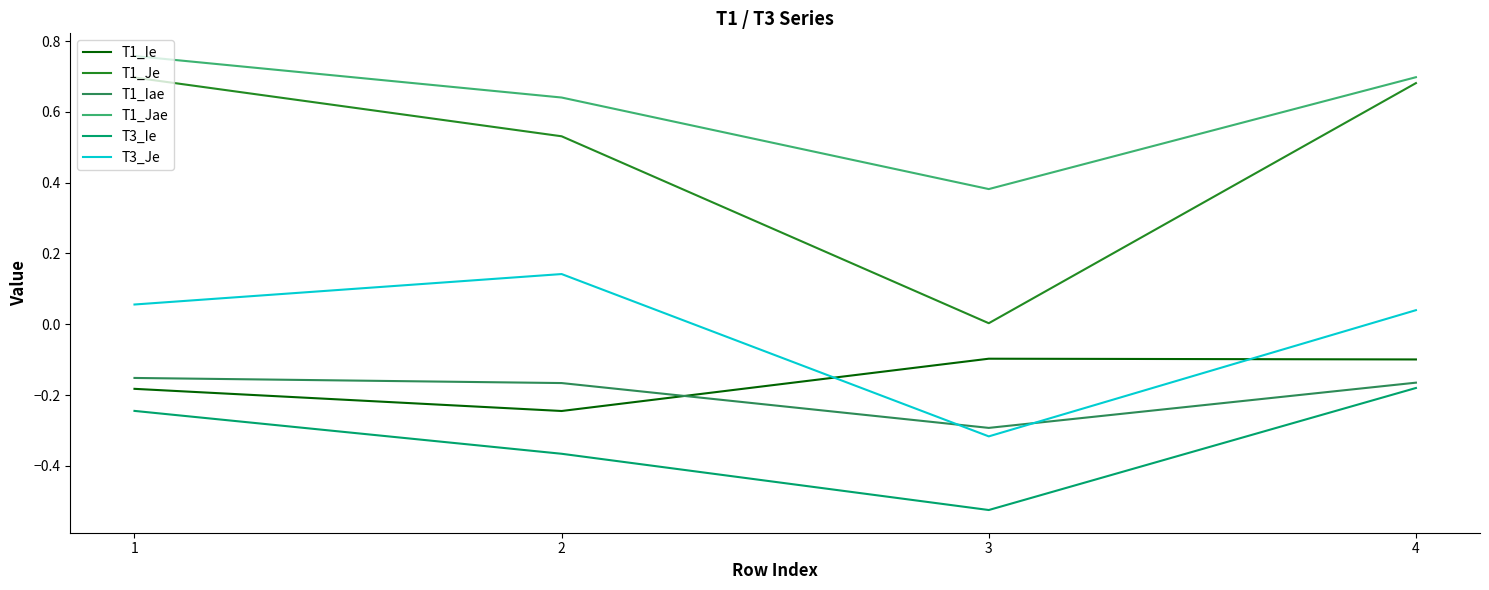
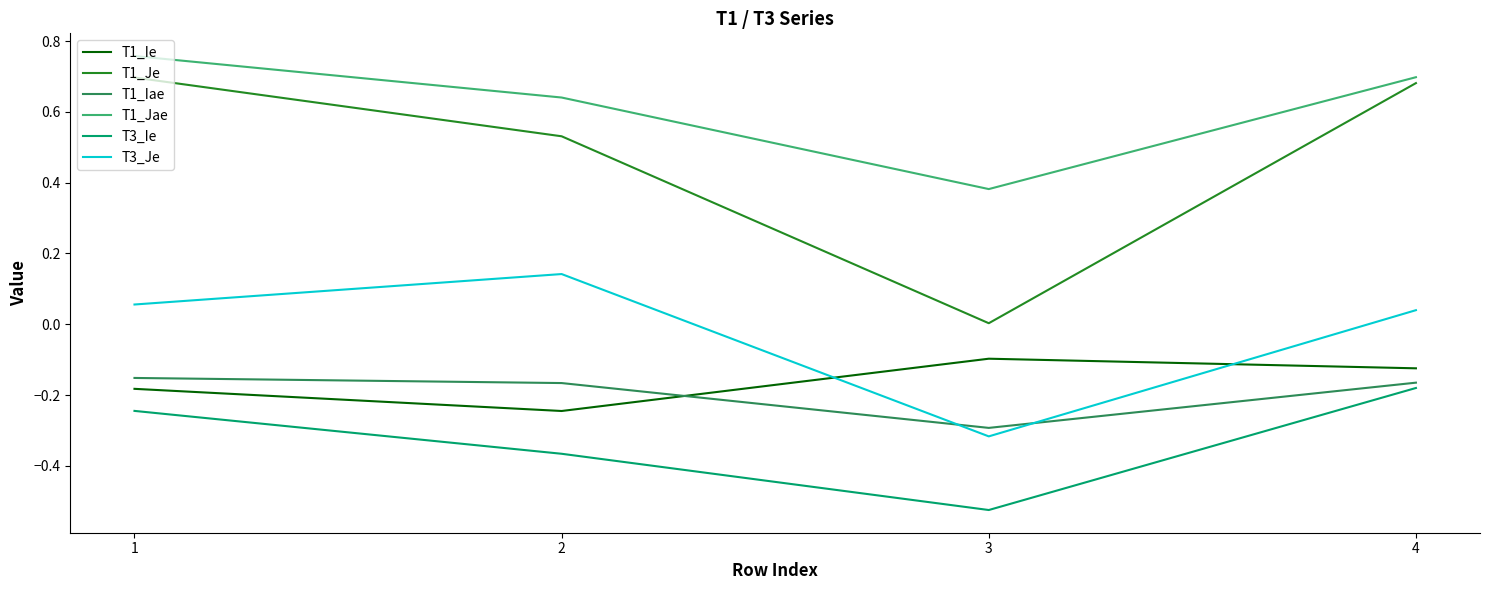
  {
    "T1_Ie": {
      "1": -0.18,
      "2": -0.24,
      "3": -0.10,
-     "4": -0.10
+     "4": -0.12
    },
    "T3_Je": {
      "1": 0.06,
      "2": 0.14,
      "3": -0.32,
      "4": 0.04
    }
  }
